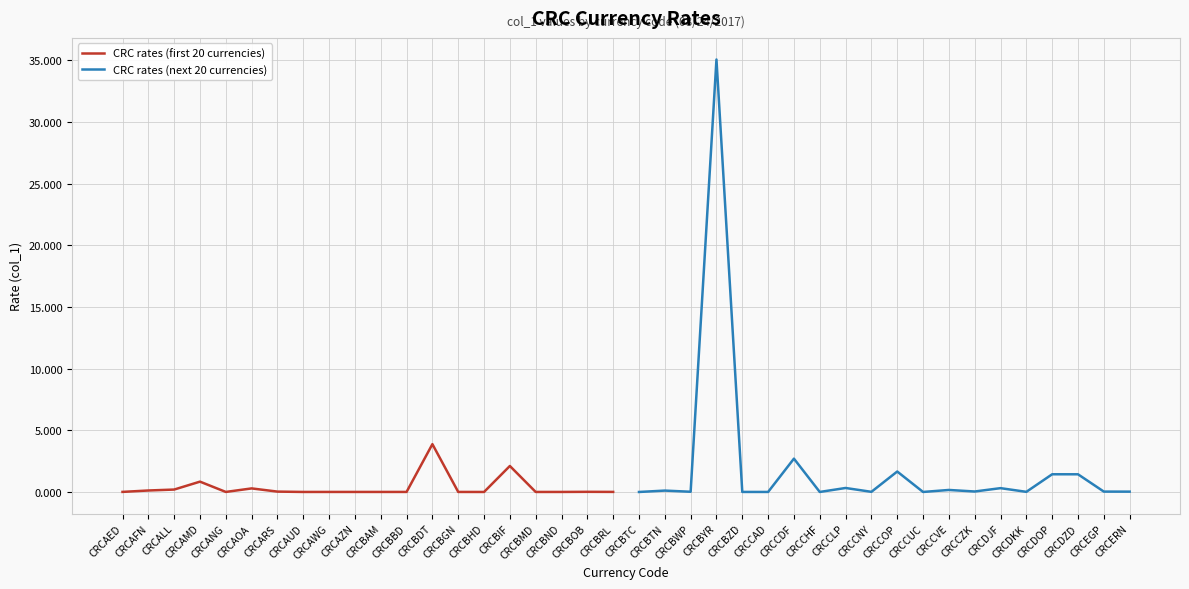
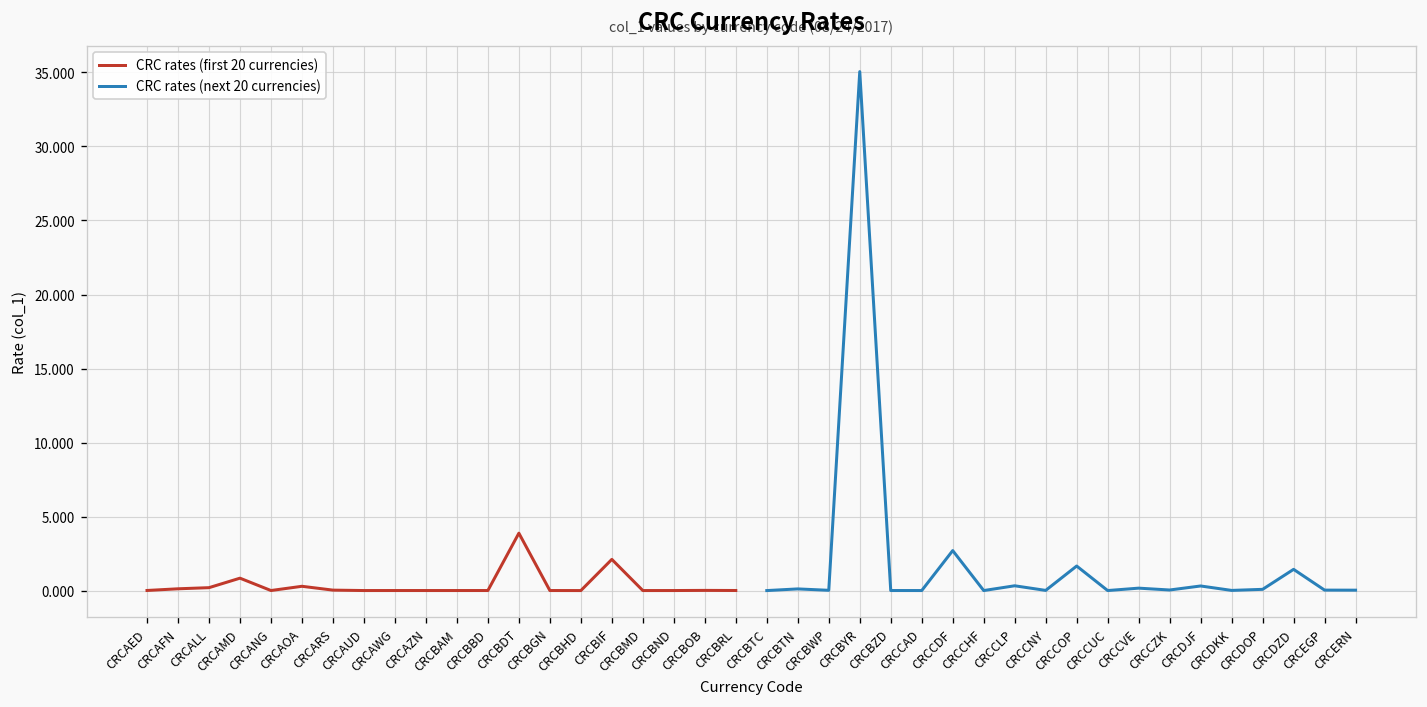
  {
    "CRC rates (first 20 currencies)": {
      "CRCAED": 0.0,
      "CRCAFN": 0.1,
      "CRCALL": 0.2,
      "CRCAMD": 0.8,
      "CRCANG": 0.0,
      "CRCAOA": 0.3,
      "CRCARS": 0.0,
      "CRCAUD": 0.0,
      "CRCAWG": 0.0,
      "CRCAZN": 0.0,
      "CRCBAM": 0.0,
      "CRCBBD": 0.0,
      "CRCBDT": 3.9,
      "CRCBGN": 0.0,
      "CRCBHD": 0.0,
      "CRCBIF": 2.1,
      "CRCBMD": 0.0,
      "CRCBND": 0.0,
      "CRCBOB": 0.0,
      "CRCBRL": 0.0
    },
    "CRC rates (next 20 currencies)": {
      "CRCBTC": 0.0,
      "CRCBTN": 0.1,
      "CRCBWP": 0.0,
      "CRCBYR": 35.1,
      "CRCBZD": 0.0,
      "CRCCAD": 0.0,
      "CRCCDF": 2.7,
      "CRCCHF": 0.0,
      "CRCCLP": 0.3,
      "CRCCNY": 0.0,
      "CRCCOP": 1.7,
      "CRCCUC": 0.0,
      "CRCCVE": 0.2,
      "CRCCZK": 0.0,
      "CRCDJF": 0.3,
      "CRCDKK": 0.0,
-     "CRCDOP": 1.4,
+     "CRCDOP": 0.1,
      "CRCDZD": 1.4,
      "CRCEGP": 0.0,
      "CRCERN": 0.0
    }
  }
